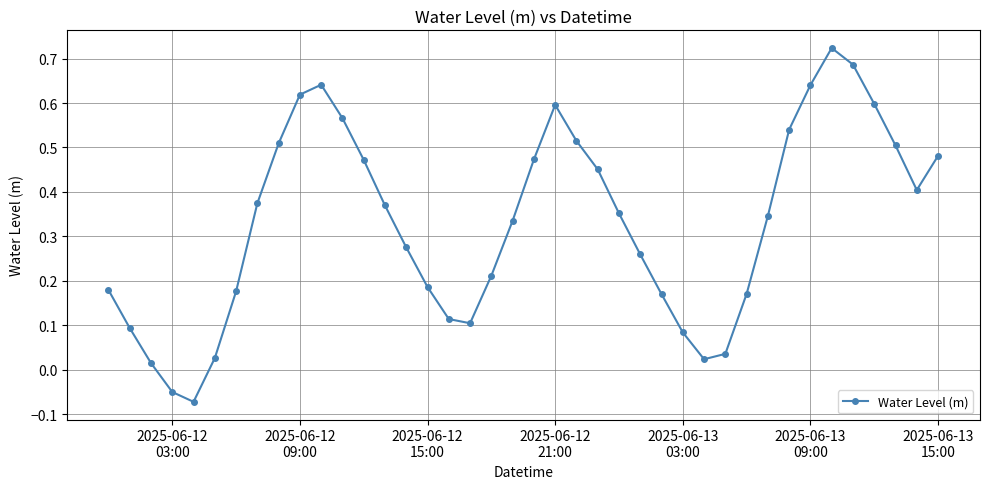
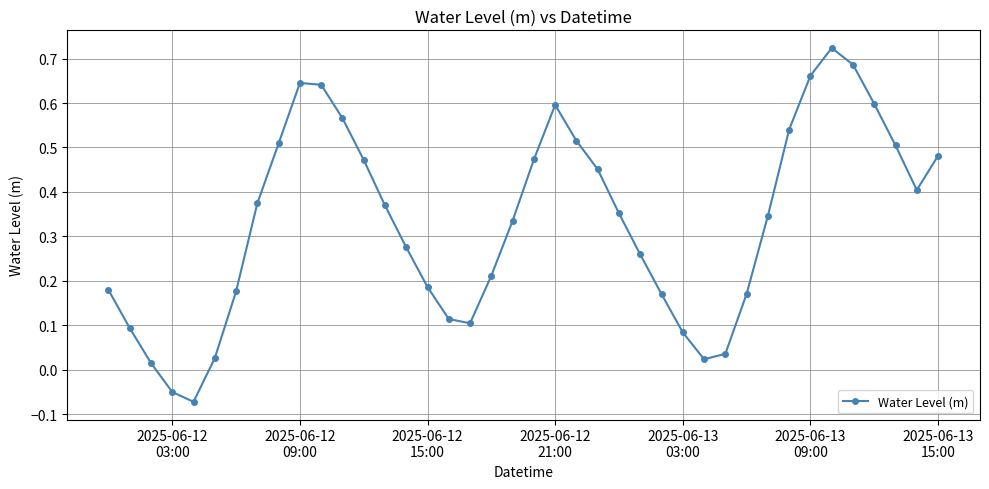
  {
    "2025-06-12 03:00": -0.05,
-   "2025-06-12 09:00": 0.62,
+   "2025-06-12 09:00": 0.65,
    "2025-06-12 15:00": 0.19,
    "2025-06-12 21:00": 0.60,
    "2025-06-13 03:00": 0.08,
-   "2025-06-13 09:00": 0.64,
+   "2025-06-13 09:00": 0.66,
    "2025-06-13 15:00": 0.48
  }
